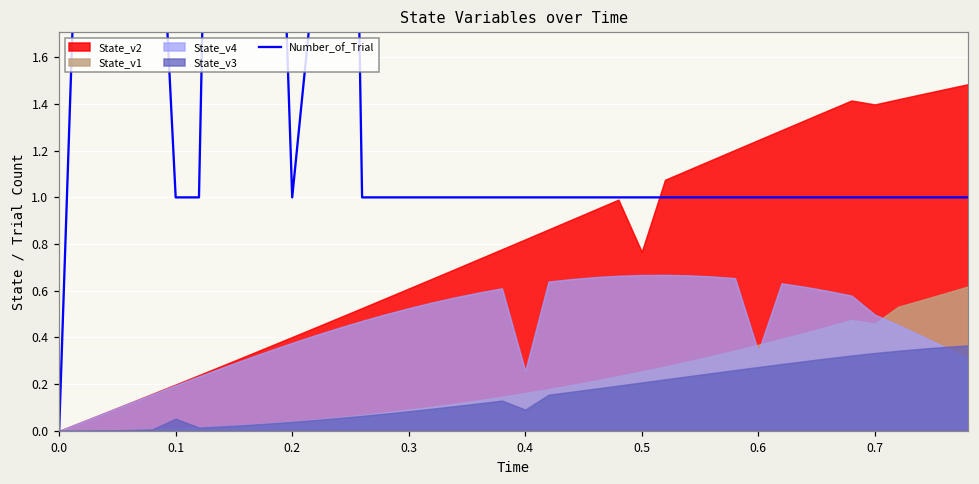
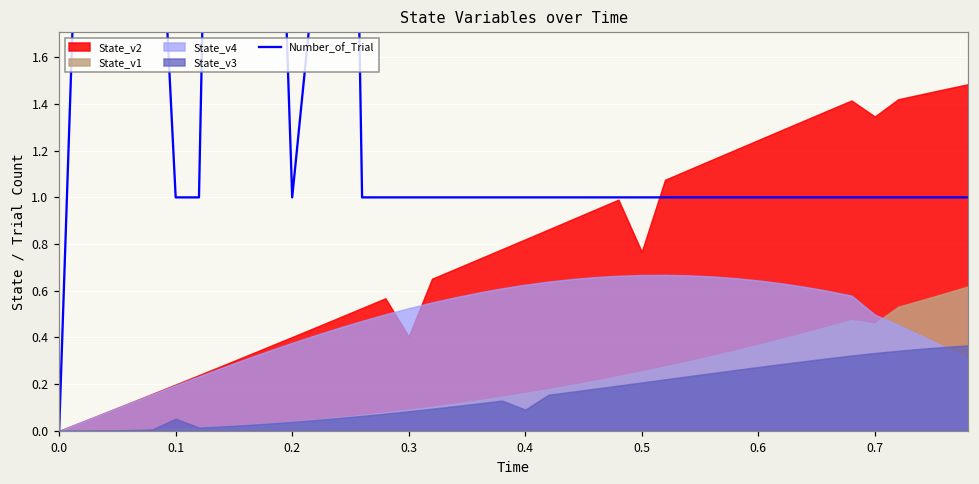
  {
    "Number_of_Trial": {
      "0.1": 1.00,
      "0.2": 1.00,
      "0.3": 1.00,
      "0.4": 1.00,
      "0.5": 1.00,
      "0.6": 1.00,
      "0.7": 1.00
    },
    "State_v2": {
      "0.2": 0.40,
-     "0.3": 0.61,
+     "0.3": 0.40,
      "0.4": 0.82,
      "0.5": 0.77,
      "0.6": 1.25,
-     "0.7": 1.40
+     "0.7": 1.35
    },
    "State_v1": {
      "0.4": 0.16,
      "0.5": 0.25,
      "0.6": 0.37,
      "0.7": 0.46
    },
    "State_v4": {
      "0.2": 0.38,
      "0.3": 0.53,
-     "0.4": 0.26,
+     "0.4": 0.63,
      "0.5": 0.67,
-     "0.6": 0.34,
+     "0.6": 0.64,
      "0.7": 0.50
    },
    "State_v3": {
      "0.1": 0.05,
      "0.4": 0.09,
      "0.5": 0.21,
      "0.6": 0.27,
      "0.7": 0.33
    }
  }
